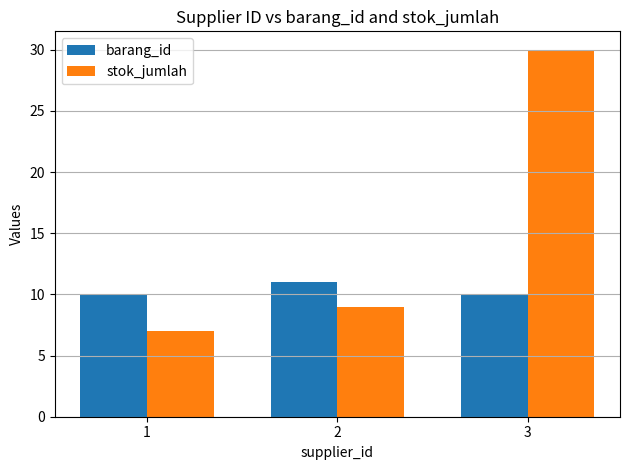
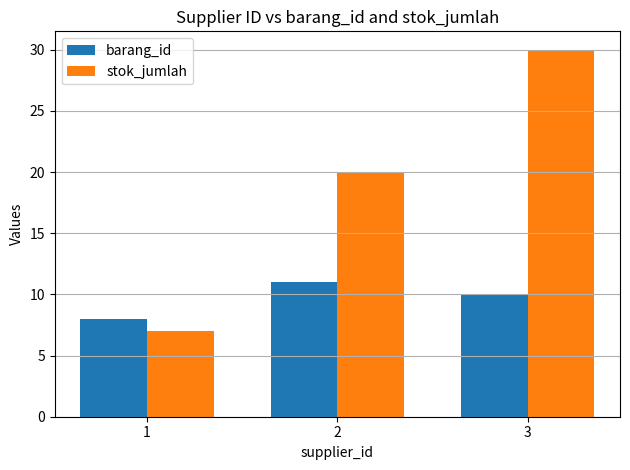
  {
    "barang_id": {
-     "1": 10,
+     "1": 8,
      "2": 11,
      "3": 10
    },
    "stok_jumlah": {
      "1": 7,
-     "2": 9,
+     "2": 20,
      "3": 30
    }
  }
